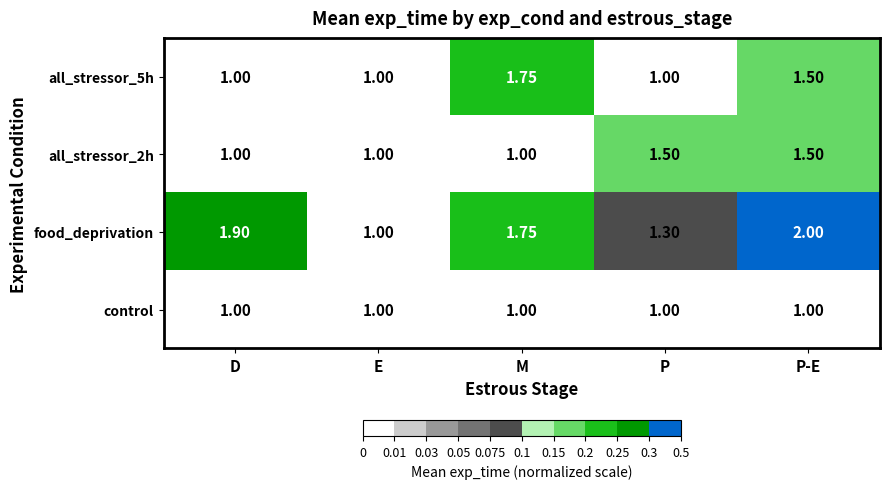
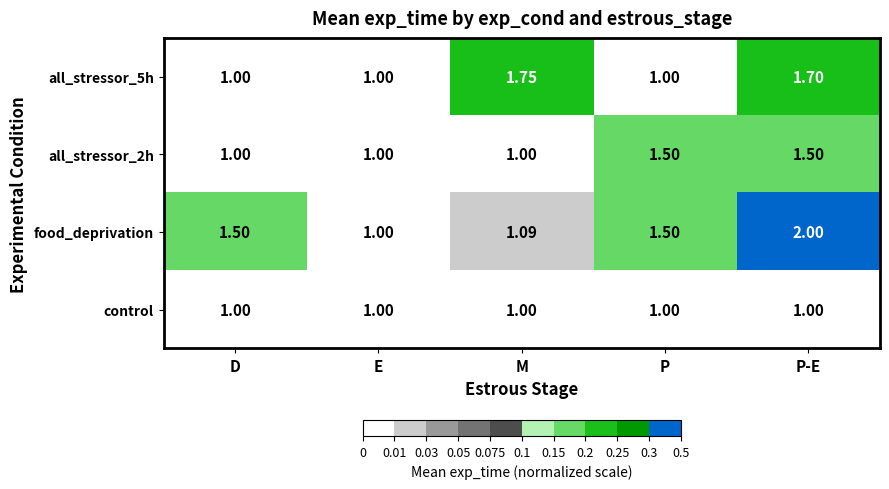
  {
    "all_stressor_5h": {
      "D": 1.00,
      "E": 1.00,
      "M": 1.75,
      "P": 1.00,
-     "P-E": 1.50
+     "P-E": 1.70
    },
    "all_stressor_2h": {
      "D": 1.00,
      "E": 1.00,
      "M": 1.00,
      "P": 1.50,
      "P-E": 1.50
    },
    "food_deprivation": {
-     "D": 1.90,
+     "D": 1.50,
      "E": 1.00,
-     "M": 1.75,
-     "P": 1.30,
+     "M": 1.09,
+     "P": 1.50,
      "P-E": 2.00
    },
    "control": {
      "D": 1.00,
      "E": 1.00,
      "M": 1.00,
      "P": 1.00,
      "P-E": 1.00
    }
  }
